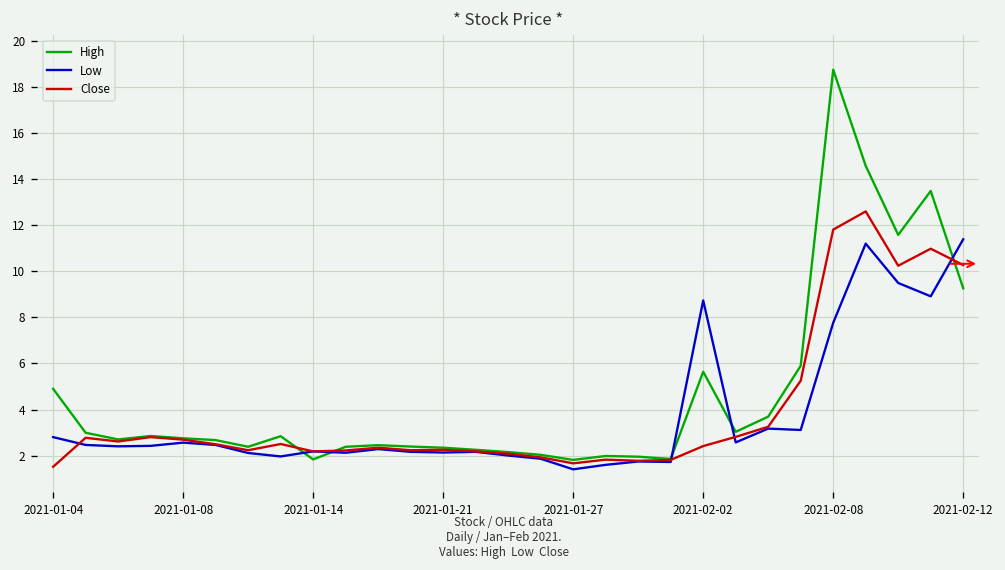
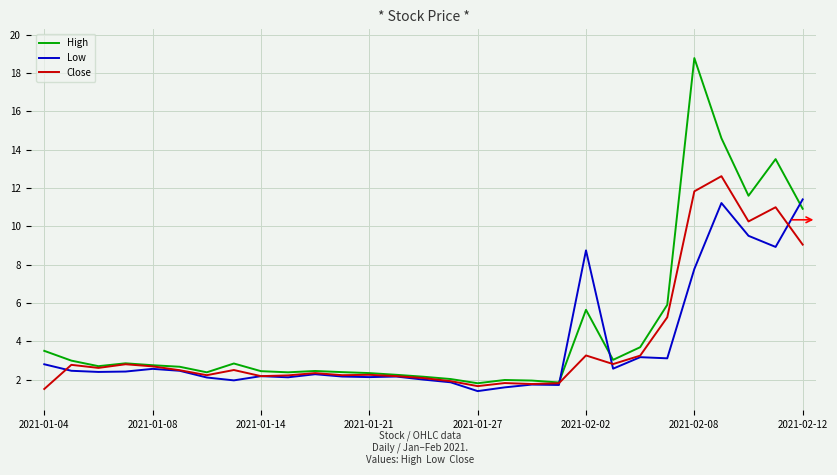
  {
    "High": {
-     "2021-01-04": 4.9,
-     "2021-01-14": 1.8,
+     "2021-01-04": 3.5,
+     "2021-01-14": 2.4,
      "2021-01-27": 1.8,
      "2021-02-02": 5.6,
      "2021-02-08": 18.8,
-     "2021-02-12": 9.3
+     "2021-02-12": 10.9
    },
    "Low": {
      "2021-01-04": 2.8,
      "2021-01-27": 1.4,
      "2021-02-02": 8.7,
      "2021-02-08": 7.8,
      "2021-02-12": 11.4
    },
    "Close": {
      "2021-01-04": 1.5,
      "2021-01-27": 1.7,
-     "2021-02-02": 2.4,
+     "2021-02-02": 3.3,
      "2021-02-08": 11.8,
-     "2021-02-12": 10.3
+     "2021-02-12": 9.0
    }
  }
